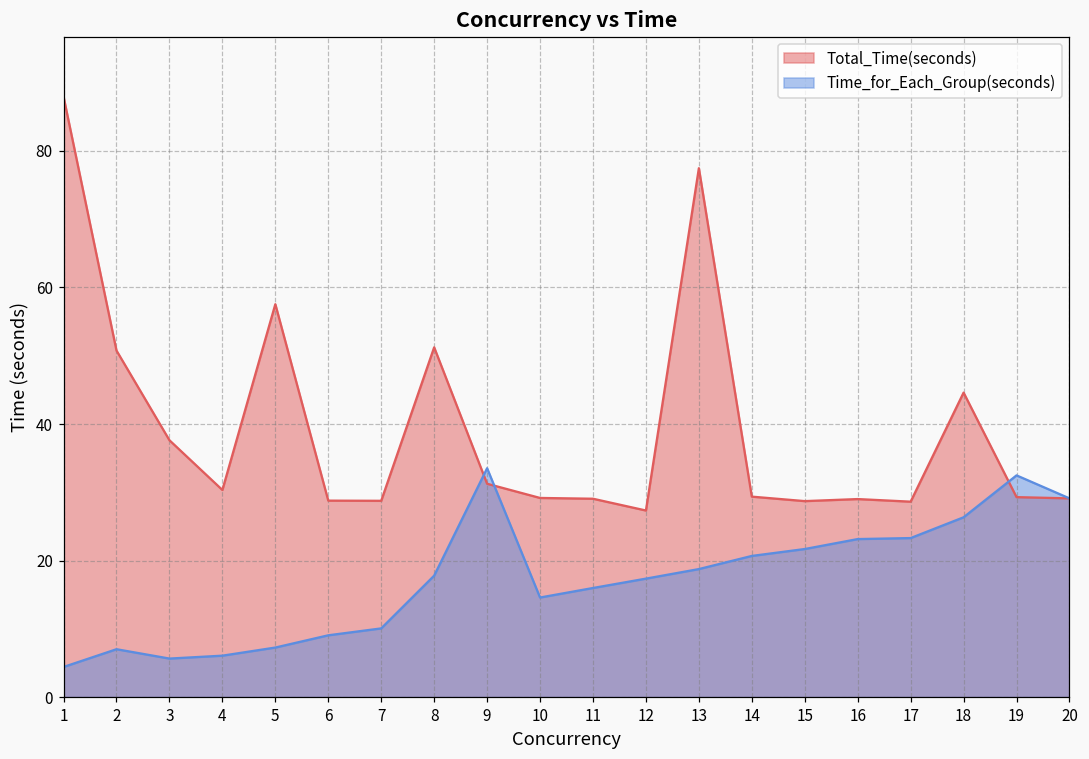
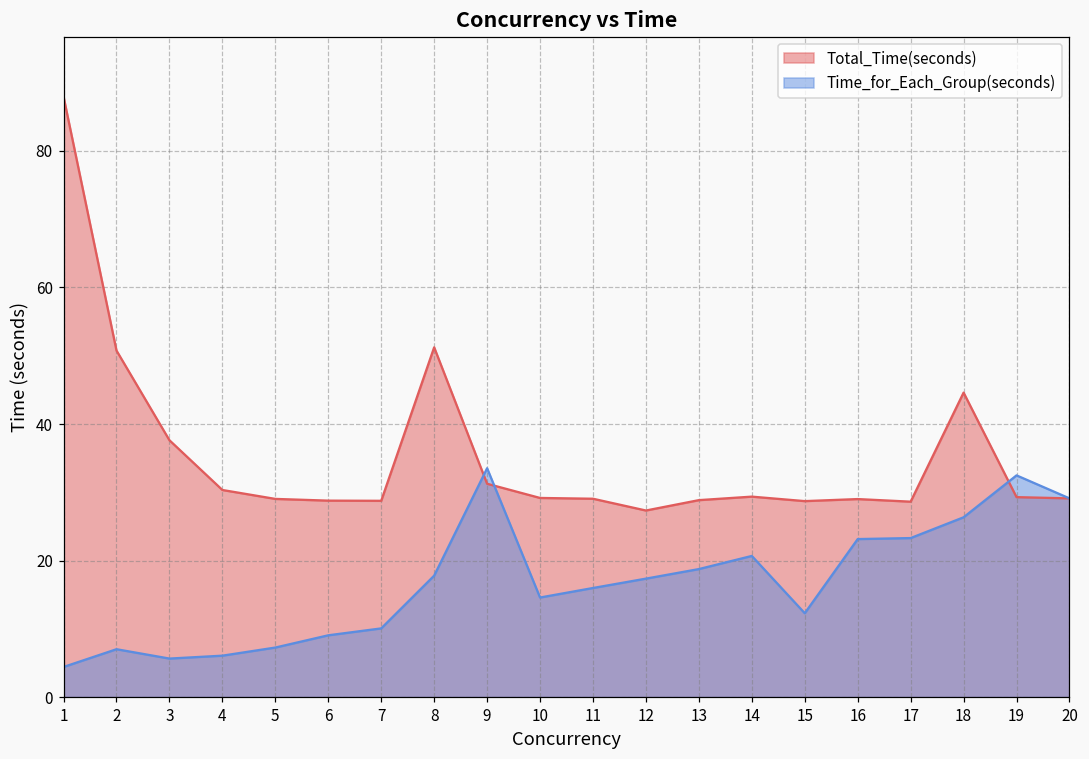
  {
    "Total_Time(seconds)": {
      "1": 88,
      "2": 51,
      "3": 38,
      "4": 30,
-     "5": 58,
+     "5": 29,
      "6": 29,
      "7": 29,
      "8": 51,
      "9": 31,
      "10": 29,
      "11": 29,
      "12": 27,
-     "13": 77,
+     "13": 29,
      "14": 29,
      "15": 29,
      "16": 29,
      "17": 29,
      "18": 45,
      "19": 29
    },
    "Time_for_Each_Group(seconds)": {
      "1": 4,
      "2": 7,
      "3": 6,
      "4": 6,
      "5": 7,
      "6": 9,
      "7": 10,
      "8": 18,
      "9": 34,
      "10": 15,
      "11": 16,
      "12": 17,
      "13": 19,
      "14": 21,
-     "15": 22,
+     "15": 12,
      "16": 23,
      "17": 23,
      "18": 26,
      "19": 32
    }
  }
